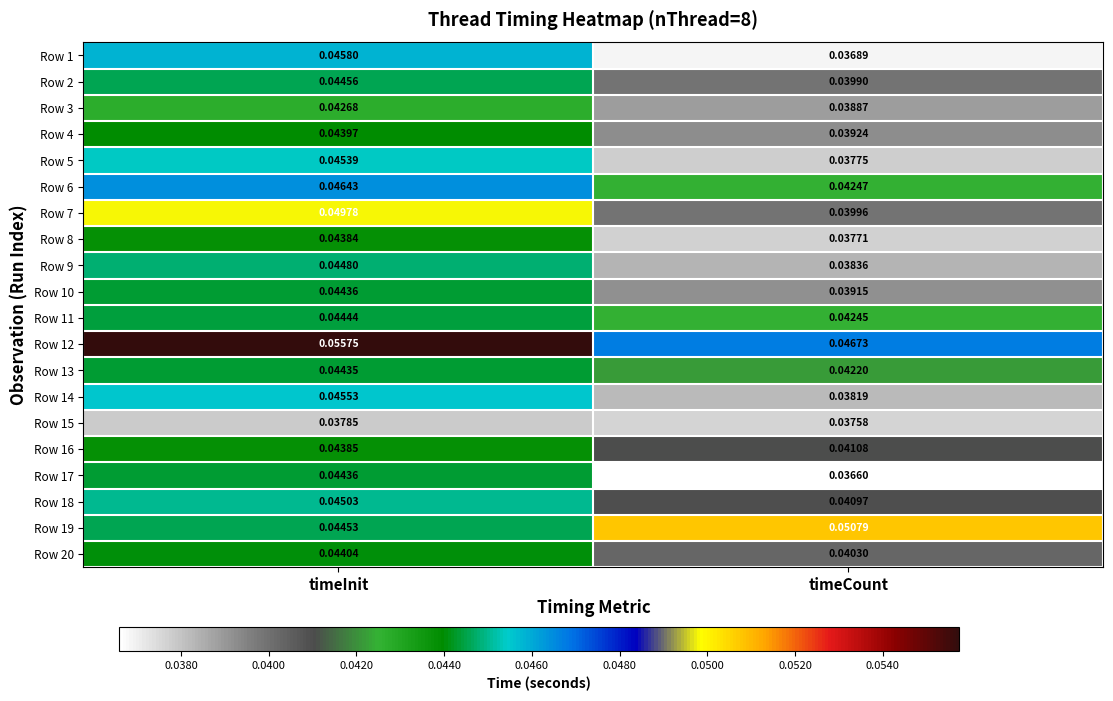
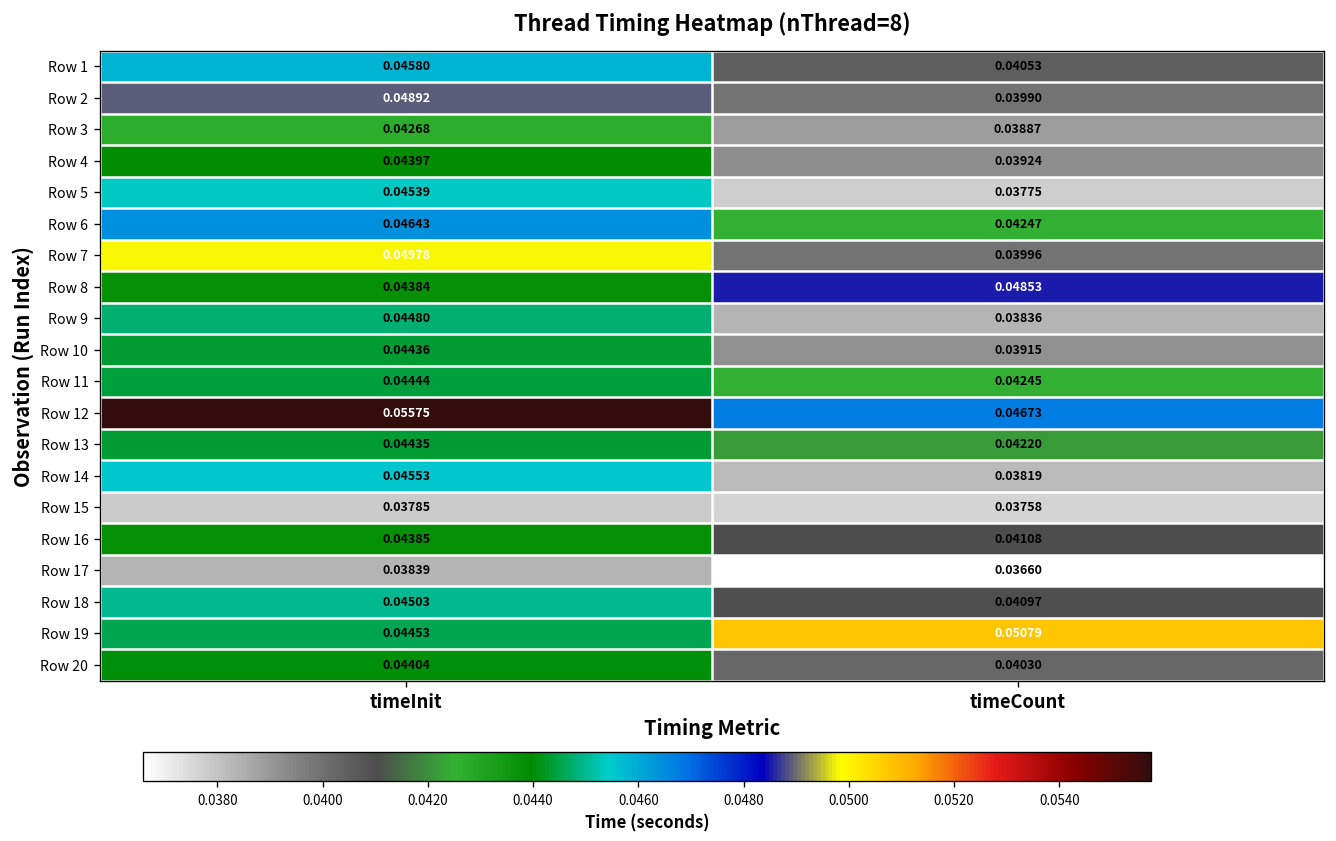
  {
    "Row 1": {
      "timeInit": 0.04580,
-     "timeCount": 0.03689
+     "timeCount": 0.04053
    },
    "Row 2": {
-     "timeInit": 0.04456,
+     "timeInit": 0.04892,
      "timeCount": 0.03990
    },
    "Row 3": {
      "timeInit": 0.04268,
      "timeCount": 0.03887
    },
    "Row 4": {
      "timeInit": 0.04397,
      "timeCount": 0.03924
    },
    "Row 5": {
      "timeInit": 0.04539,
      "timeCount": 0.03775
    },
    "Row 6": {
      "timeInit": 0.04643,
      "timeCount": 0.04247
    },
    "Row 7": {
      "timeInit": 0.04978,
      "timeCount": 0.03996
    },
    "Row 8": {
      "timeInit": 0.04384,
-     "timeCount": 0.03771
+     "timeCount": 0.04853
    },
    "Row 9": {
      "timeInit": 0.04480,
      "timeCount": 0.03836
    },
    "Row 10": {
      "timeInit": 0.04436,
      "timeCount": 0.03915
    },
    "Row 11": {
      "timeInit": 0.04444,
      "timeCount": 0.04245
    },
    "Row 12": {
      "timeInit": 0.05575,
      "timeCount": 0.04673
    },
    "Row 13": {
      "timeInit": 0.04435,
      "timeCount": 0.04220
    },
    "Row 14": {
      "timeInit": 0.04553,
      "timeCount": 0.03819
    },
    "Row 15": {
      "timeInit": 0.03785,
      "timeCount": 0.03758
    },
    "Row 16": {
      "timeInit": 0.04385,
      "timeCount": 0.04108
    },
    "Row 17": {
-     "timeInit": 0.04436,
+     "timeInit": 0.03839,
      "timeCount": 0.03660
    },
    "Row 18": {
      "timeInit": 0.04503,
      "timeCount": 0.04097
    },
    "Row 19": {
      "timeInit": 0.04453,
      "timeCount": 0.05079
    },
    "Row 20": {
      "timeInit": 0.04404,
      "timeCount": 0.04030
    }
  }
